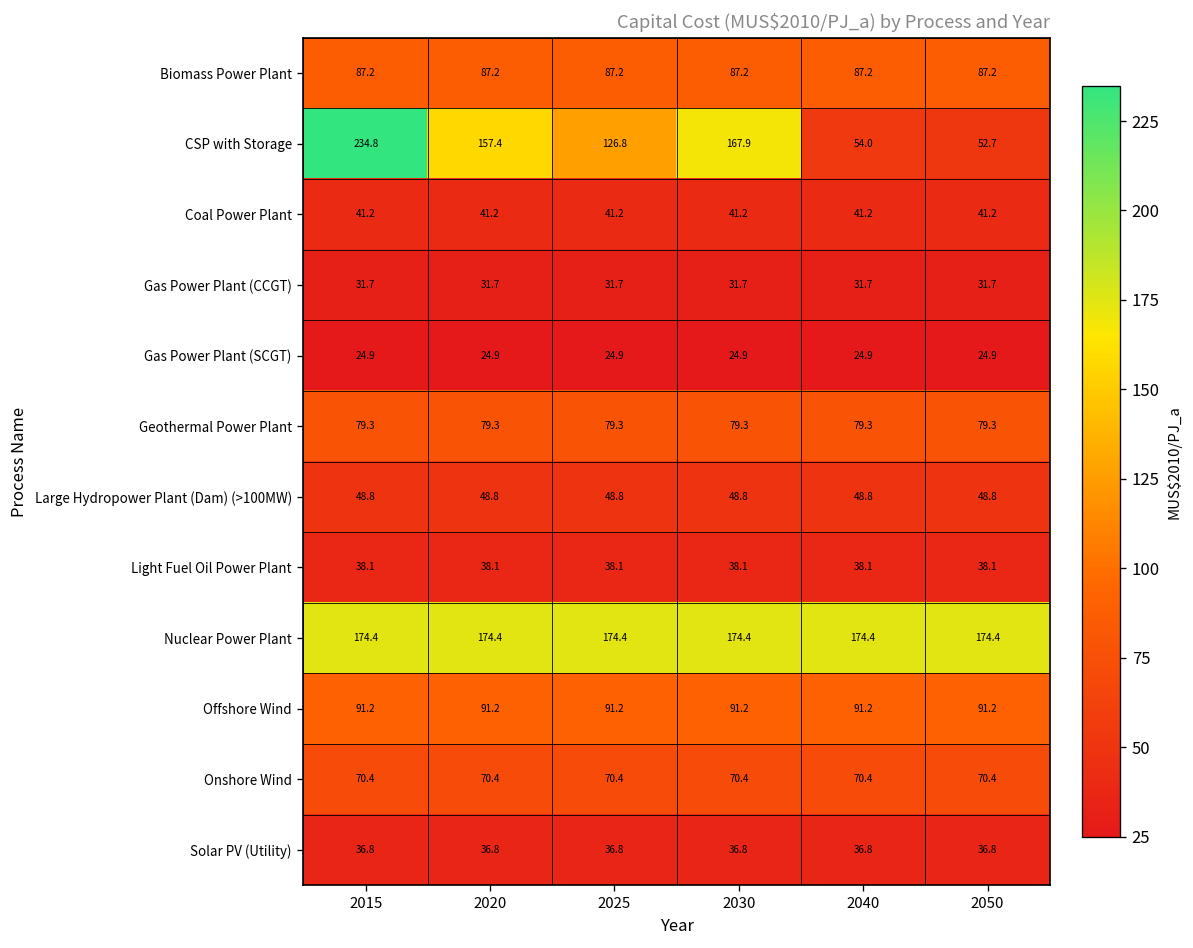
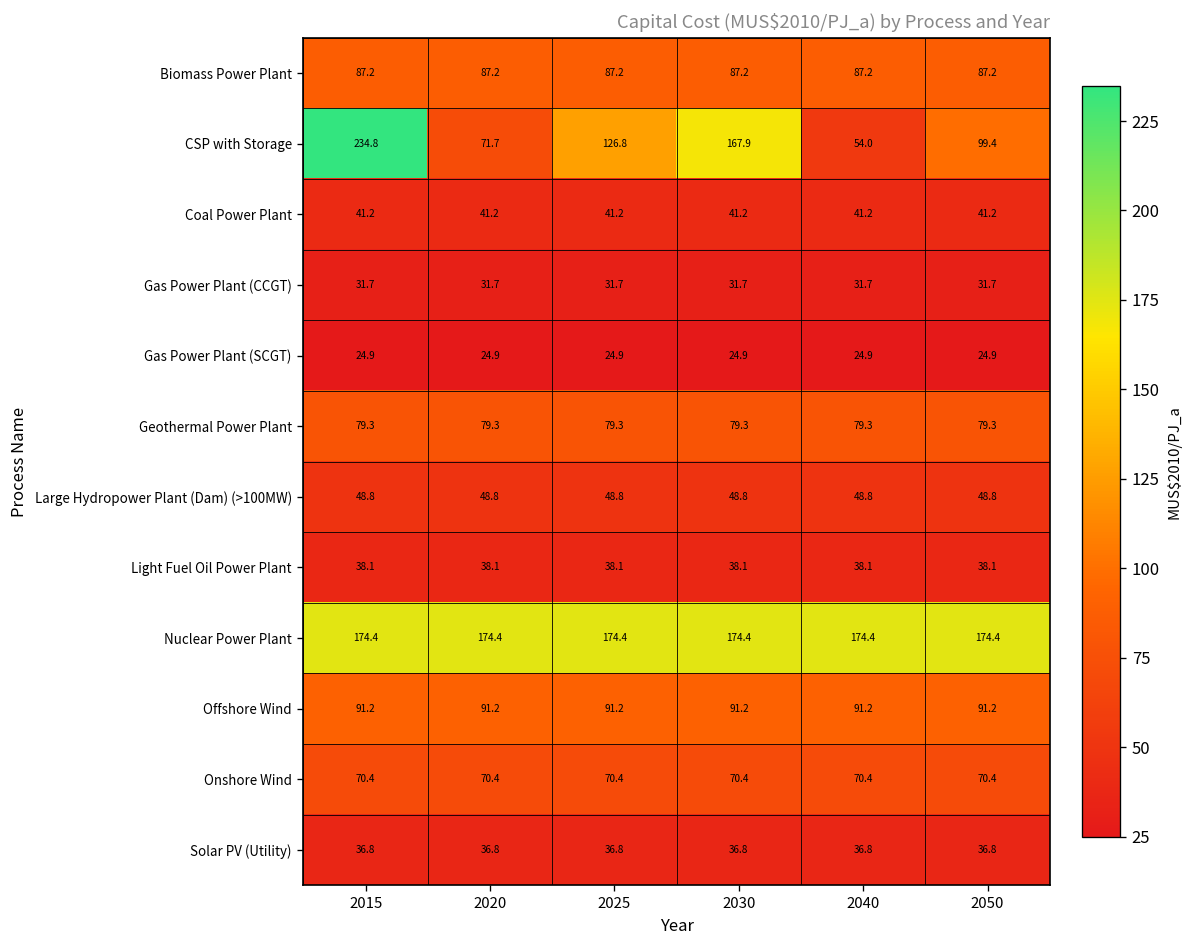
  {
    "Biomass Power Plant": {
      "2015": 87.2,
      "2020": 87.2,
      "2025": 87.2,
      "2030": 87.2,
      "2040": 87.2,
      "2050": 87.2
    },
    "CSP with Storage": {
      "2015": 234.8,
-     "2020": 157.4,
+     "2020": 71.7,
      "2025": 126.8,
      "2030": 167.9,
      "2040": 54.0,
-     "2050": 52.7
+     "2050": 99.4
    },
    "Coal Power Plant": {
      "2015": 41.2,
      "2020": 41.2,
      "2025": 41.2,
      "2030": 41.2,
      "2040": 41.2,
      "2050": 41.2
    },
    "Gas Power Plant (CCGT)": {
      "2015": 31.7,
      "2020": 31.7,
      "2025": 31.7,
      "2030": 31.7,
      "2040": 31.7,
      "2050": 31.7
    },
    "Gas Power Plant (SCGT)": {
      "2015": 24.9,
      "2020": 24.9,
      "2025": 24.9,
      "2030": 24.9,
      "2040": 24.9,
      "2050": 24.9
    },
    "Geothermal Power Plant": {
      "2015": 79.3,
      "2020": 79.3,
      "2025": 79.3,
      "2030": 79.3,
      "2040": 79.3,
      "2050": 79.3
    },
    "Large Hydropower Plant (Dam) (>100MW)": {
      "2015": 48.8,
      "2020": 48.8,
      "2025": 48.8,
      "2030": 48.8,
      "2040": 48.8,
      "2050": 48.8
    },
    "Light Fuel Oil Power Plant": {
      "2015": 38.1,
      "2020": 38.1,
      "2025": 38.1,
      "2030": 38.1,
      "2040": 38.1,
      "2050": 38.1
    },
    "Nuclear Power Plant": {
      "2015": 174.4,
      "2020": 174.4,
      "2025": 174.4,
      "2030": 174.4,
      "2040": 174.4,
      "2050": 174.4
    },
    "Offshore Wind": {
      "2015": 91.2,
      "2020": 91.2,
      "2025": 91.2,
      "2030": 91.2,
      "2040": 91.2,
      "2050": 91.2
    },
    "Onshore Wind": {
      "2015": 70.4,
      "2020": 70.4,
      "2025": 70.4,
      "2030": 70.4,
      "2040": 70.4,
      "2050": 70.4
    },
    "Solar PV (Utility)": {
      "2015": 36.8,
      "2020": 36.8,
      "2025": 36.8,
      "2030": 36.8,
      "2040": 36.8,
      "2050": 36.8
    }
  }
